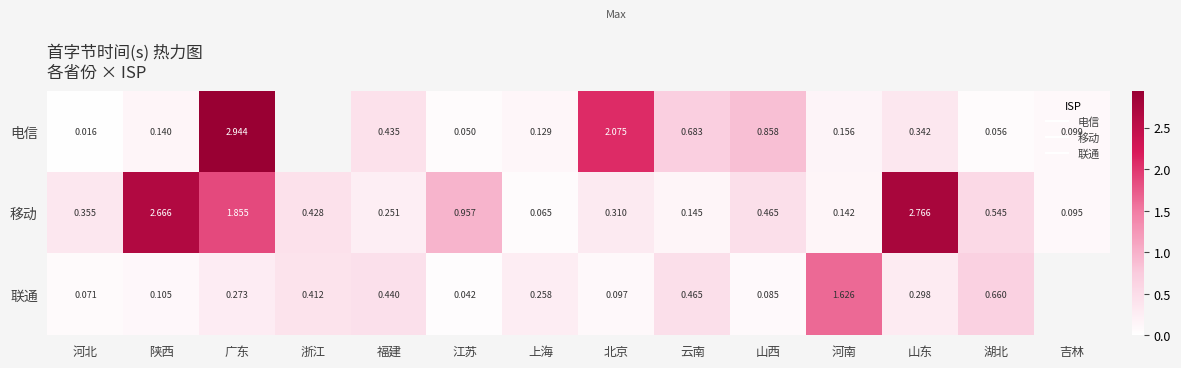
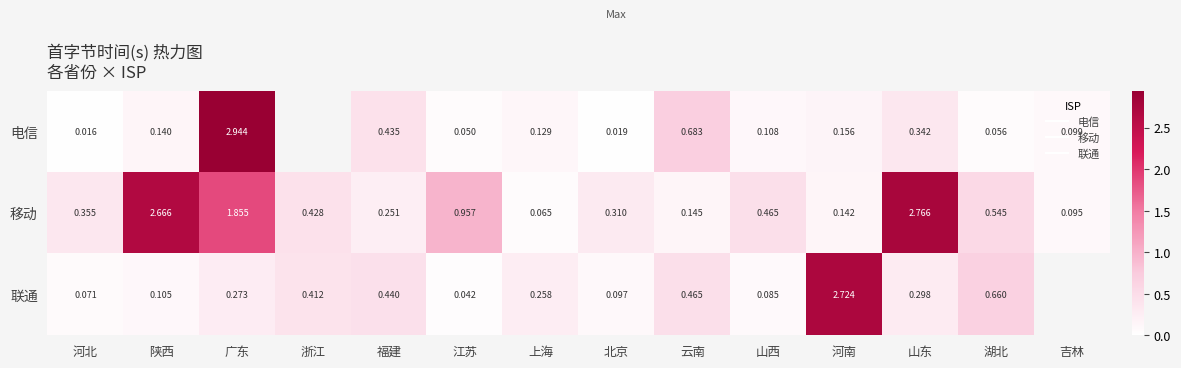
  {
    "电信": {
      "河北": 0.016,
      "陕西": 0.140,
      "广东": 2.944,
      "福建": 0.435,
      "江苏": 0.050,
      "上海": 0.129,
-     "北京": 2.075,
+     "北京": 0.019,
      "云南": 0.683,
-     "山西": 0.858,
+     "山西": 0.108,
      "河南": 0.156,
      "山东": 0.342,
      "湖北": 0.056,
      "吉林": 0.099
    },
    "移动": {
      "河北": 0.355,
      "陕西": 2.666,
      "广东": 1.855,
      "浙江": 0.428,
      "福建": 0.251,
      "江苏": 0.957,
      "上海": 0.065,
      "北京": 0.310,
      "云南": 0.145,
      "山西": 0.465,
      "河南": 0.142,
      "山东": 2.766,
      "湖北": 0.545,
      "吉林": 0.095
    },
    "联通": {
      "河北": 0.071,
      "陕西": 0.105,
      "广东": 0.273,
      "浙江": 0.412,
      "福建": 0.440,
      "江苏": 0.042,
      "上海": 0.258,
      "北京": 0.097,
      "云南": 0.465,
      "山西": 0.085,
-     "河南": 1.626,
+     "河南": 2.724,
      "山东": 0.298,
      "湖北": 0.660
    }
  }
